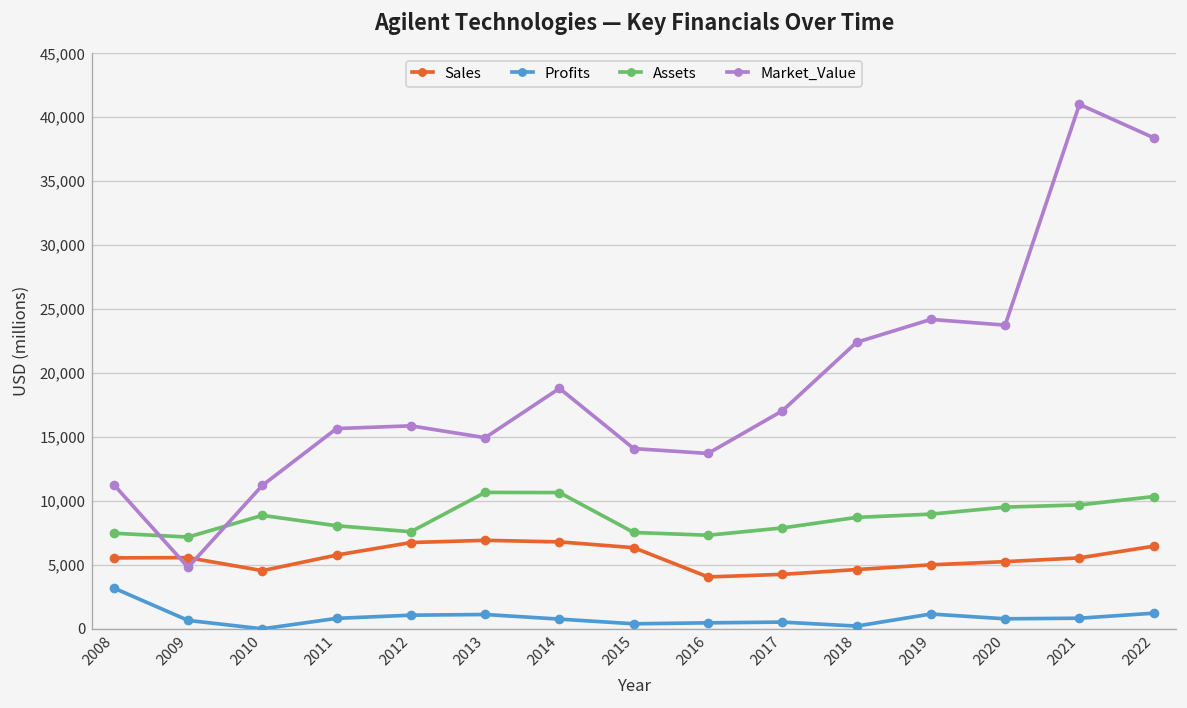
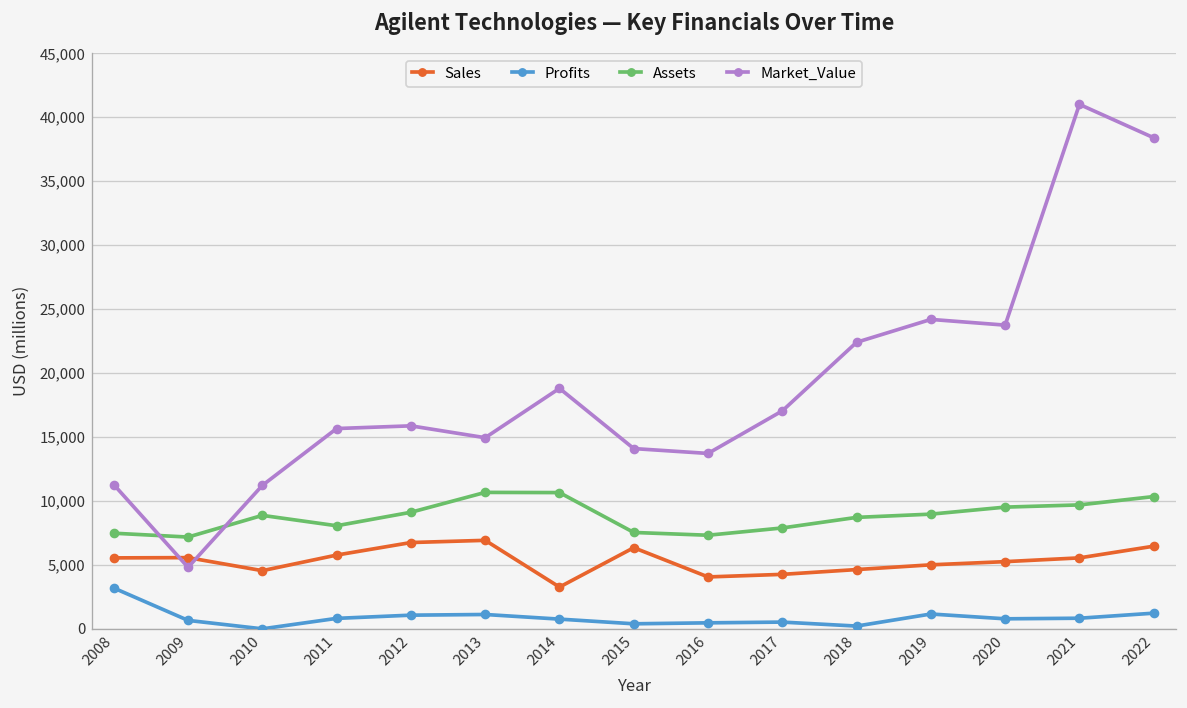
  {
    "Sales": {
      "2008": "5,500",
      "2009": "5,600",
      "2010": "4,500",
      "2011": "5,800",
      "2012": "6,700",
      "2013": "6,900",
-     "2014": "6,800",
+     "2014": "3,200",
      "2015": "6,300",
      "2016": "4,000",
      "2017": "4,200",
      "2018": "4,600",
      "2019": "5,000",
      "2020": "5,200",
      "2021": "5,500",
      "2022": "6,400"
    },
    "Profits": {
      "2008": "3,200",
      "2009": "600",
      "2010": "0",
      "2011": "800",
      "2012": "1,000",
      "2013": "1,100",
      "2014": "700",
      "2015": "400",
      "2016": "400",
      "2017": "500",
      "2018": "200",
      "2019": "1,100",
      "2020": "800",
      "2021": "800",
      "2022": "1,200"
    },
    "Assets": {
      "2008": "7,500",
      "2009": "7,200",
      "2010": "8,900",
      "2011": "8,000",
-     "2012": "7,600",
+     "2012": "9,100",
      "2013": "10,700",
      "2014": "10,600",
      "2015": "7,500",
      "2016": "7,300",
      "2017": "7,900",
      "2018": "8,700",
      "2019": "9,000",
      "2020": "9,500",
      "2021": "9,700",
      "2022": "10,300"
    },
    "Market_Value": {
      "2008": "11,300",
      "2009": "4,800",
      "2010": "11,200",
      "2011": "15,600",
      "2012": "15,900",
      "2013": "14,900",
      "2014": "18,800",
      "2015": "14,100",
      "2016": "13,700",
      "2017": "17,000",
      "2018": "22,400",
      "2019": "24,200",
      "2020": "23,700",
      "2021": "41,000",
      "2022": "38,400"
    }
  }
